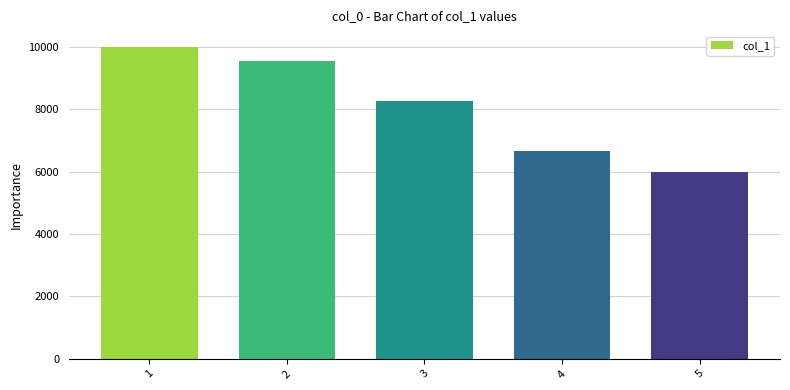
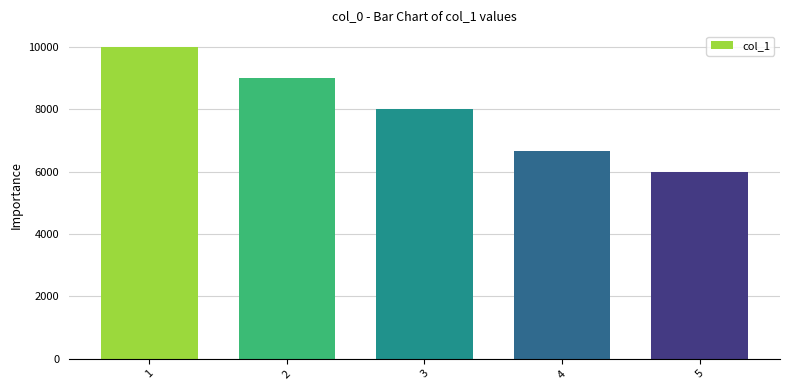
  {
    "1": 10000,
-   "2": 9500,
-   "3": 8300,
+   "2": 9000,
+   "3": 8000,
    "4": 6700,
    "5": 6000
  }
